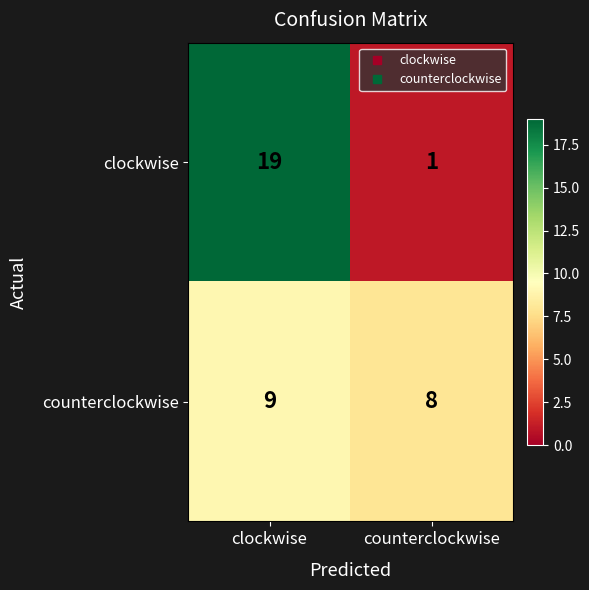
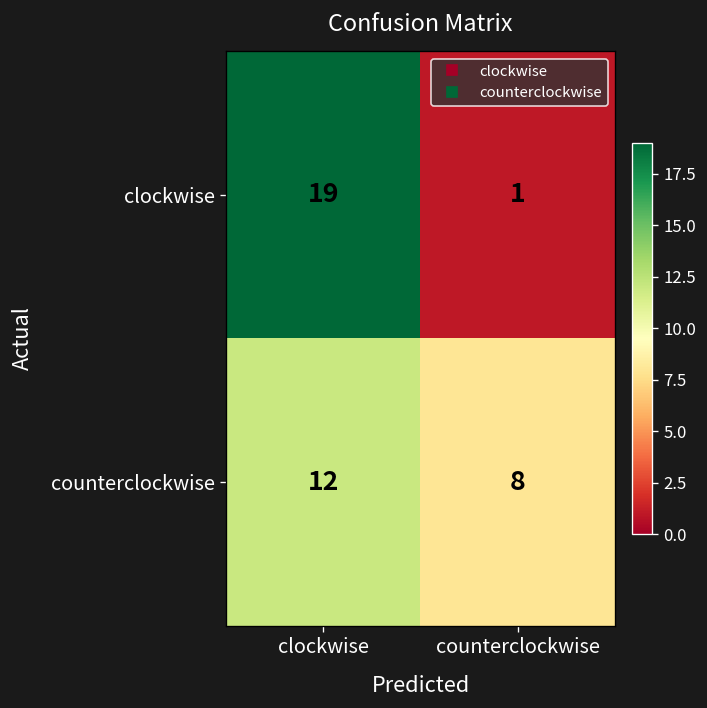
  {
    "clockwise": {
      "clockwise": 19,
      "counterclockwise": 1
    },
    "counterclockwise": {
-     "clockwise": 9,
+     "clockwise": 12,
      "counterclockwise": 8
    }
  }
